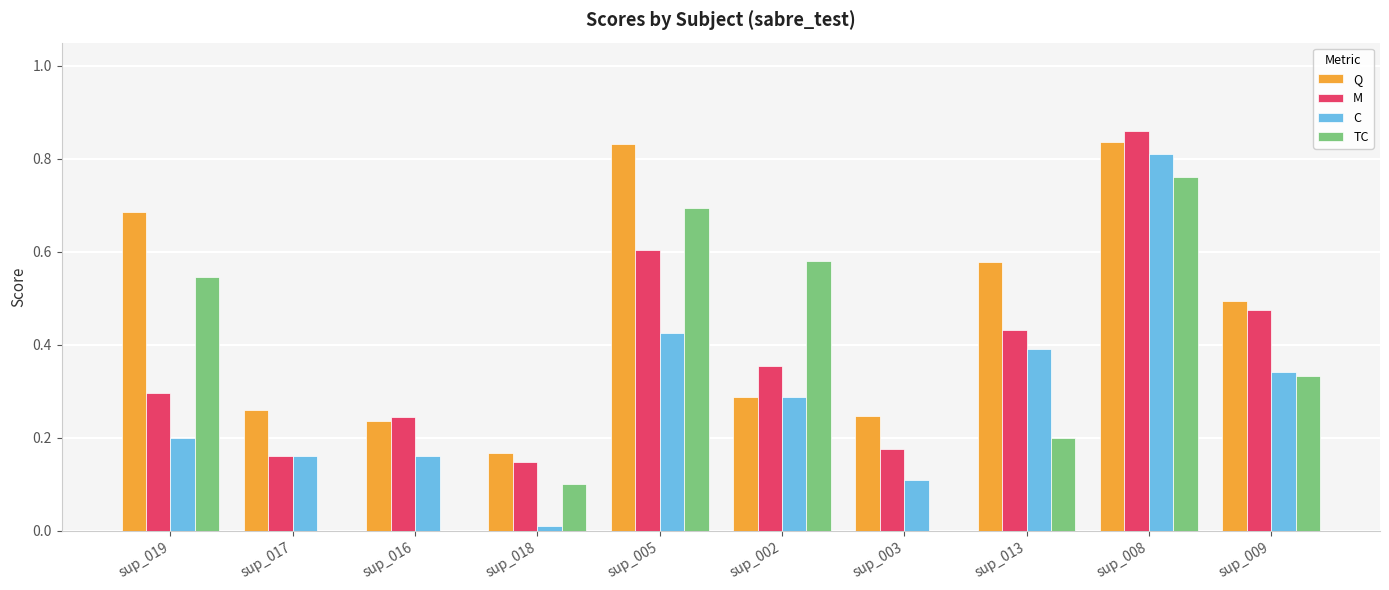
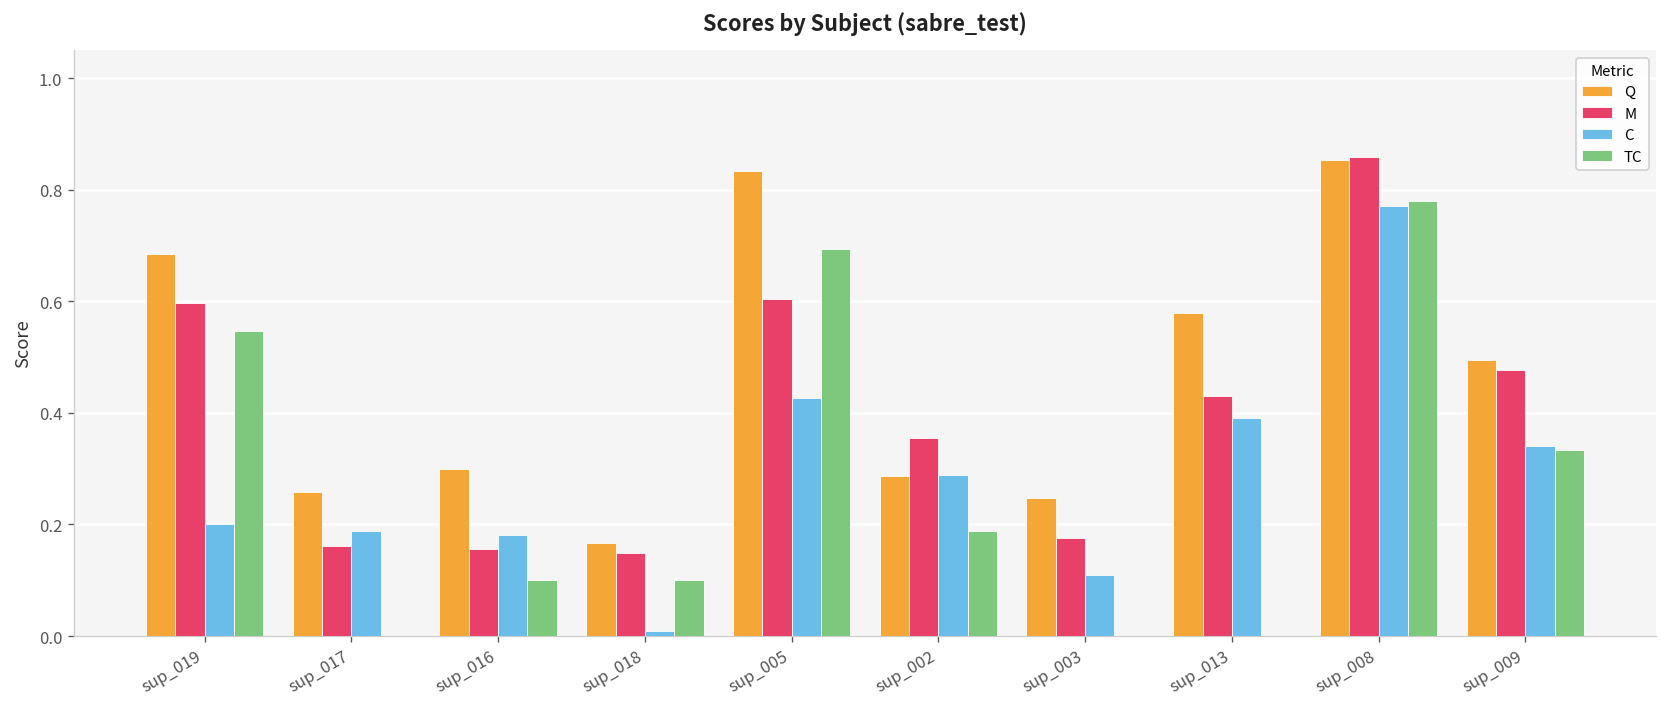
  {
    "Q": {
      "sup_019": 0.69,
      "sup_017": 0.26,
-     "sup_016": 0.24,
+     "sup_016": 0.30,
      "sup_018": 0.17,
      "sup_005": 0.83,
      "sup_002": 0.29,
      "sup_003": 0.25,
      "sup_013": 0.58,
-     "sup_008": 0.84,
+     "sup_008": 0.85,
      "sup_009": 0.50
    },
    "M": {
-     "sup_019": 0.30,
+     "sup_019": 0.60,
      "sup_017": 0.16,
-     "sup_016": 0.25,
+     "sup_016": 0.16,
      "sup_018": 0.15,
      "sup_005": 0.60,
      "sup_002": 0.36,
      "sup_003": 0.18,
      "sup_013": 0.43,
      "sup_008": 0.86,
      "sup_009": 0.48
    },
    "C": {
      "sup_019": 0.20,
-     "sup_017": 0.16,
-     "sup_016": 0.16,
+     "sup_017": 0.19,
+     "sup_016": 0.18,
      "sup_018": 0.01,
      "sup_005": 0.43,
      "sup_002": 0.29,
      "sup_003": 0.11,
      "sup_013": 0.39,
-     "sup_008": 0.81,
+     "sup_008": 0.77,
      "sup_009": 0.34
    },
    "TC": {
      "sup_019": 0.55,
      "sup_017": 0.00,
-     "sup_016": 0.0,
+     "sup_016": 0.1,
      "sup_018": 0.10,
      "sup_005": 0.69,
-     "sup_002": 0.58,
+     "sup_002": 0.19,
      "sup_003": 0.00,
-     "sup_013": 0.2,
-     "sup_008": 0.76,
+     "sup_013": 0.0,
+     "sup_008": 0.78,
      "sup_009": 0.33
    }
  }
